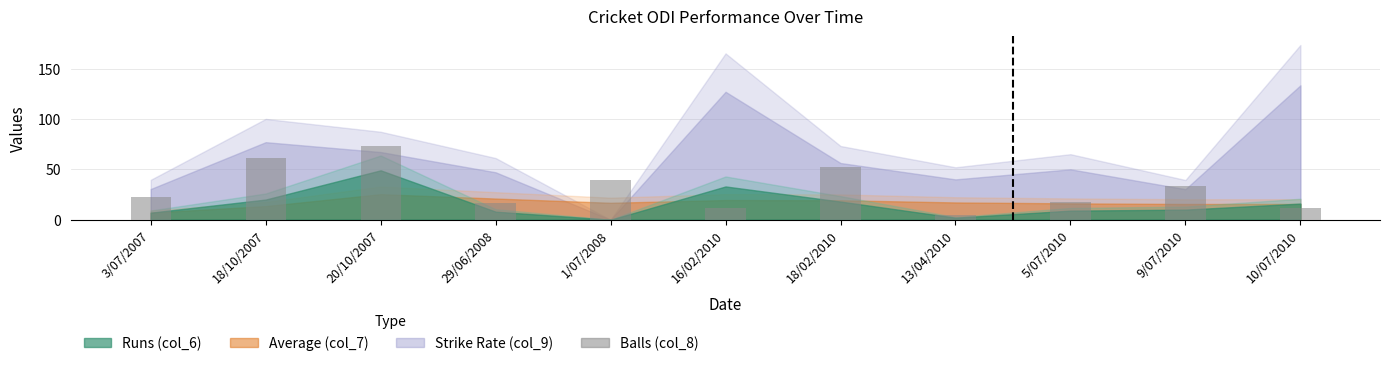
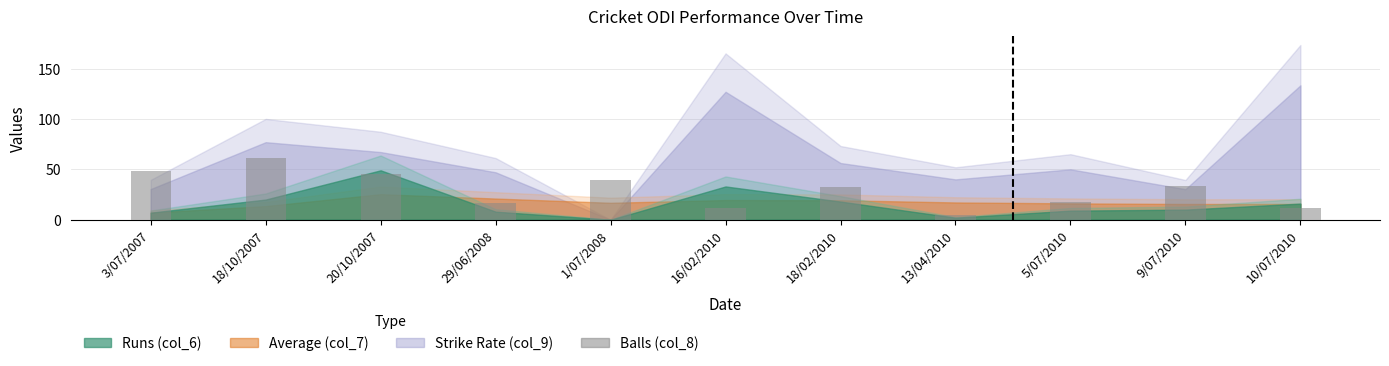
  {
    "Balls (col_8)": {
-     "3/07/2007": 23,
+     "3/07/2007": 48,
      "18/10/2007": 61,
-     "20/10/2007": 73,
+     "20/10/2007": 45,
      "29/06/2008": 17,
      "1/07/2008": 39,
      "16/02/2010": 12,
-     "18/02/2010": 52,
+     "18/02/2010": 32,
      "13/04/2010": 5,
      "5/07/2010": 18,
      "9/07/2010": 33,
      "10/07/2010": 12
    }
  }
